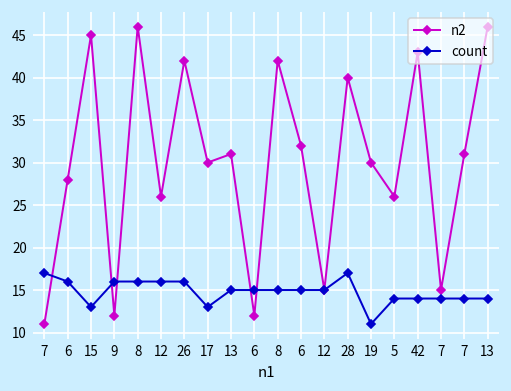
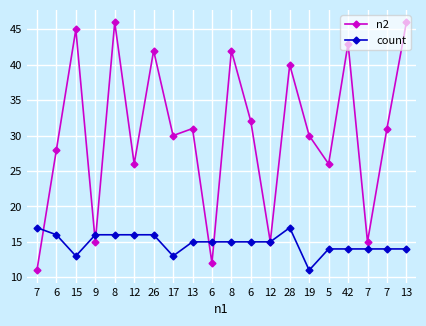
  {
    "n2": {
      "15": 45,
-     "9": 12,
+     "9": 15,
      "26": 42,
      "17": 30,
      "28": 40,
      "19": 30,
      "5": 26
    },
    "count": {
      "15": 13,
      "9": 16,
      "26": 16,
      "17": 13,
      "28": 17,
      "19": 11,
      "5": 14,
      "42": 14
    }
  }
